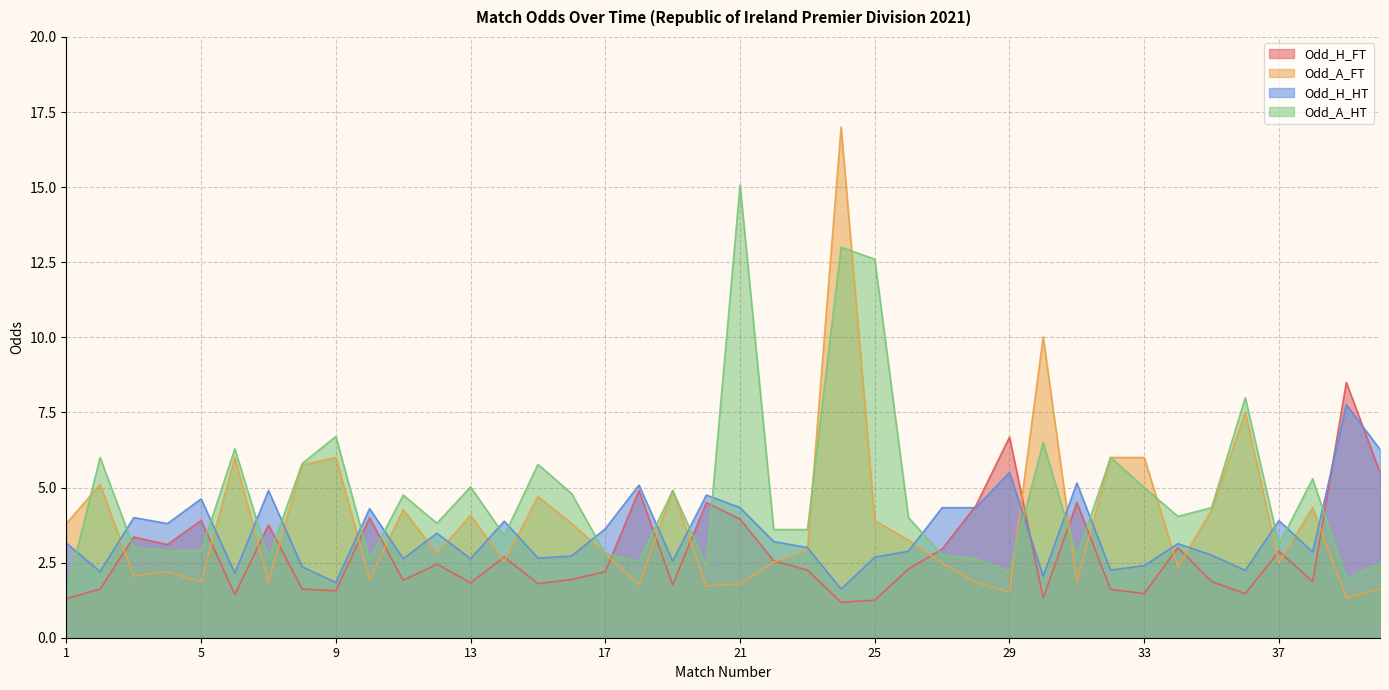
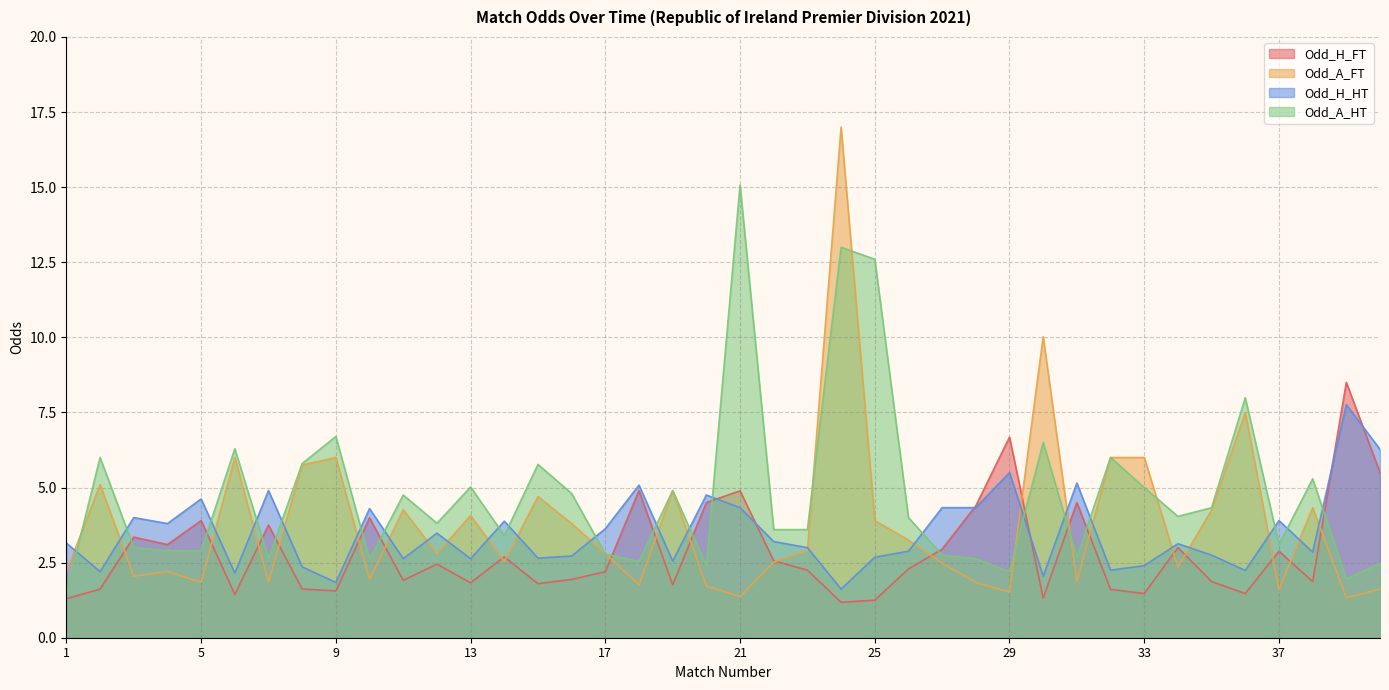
  {
    "Odd_H_FT": {
      "1": 1.3,
      "5": 3.9,
      "9": 1.6,
      "13": 1.8,
      "17": 2.2,
-     "21": 4.0,
+     "21": 4.9,
      "25": 1.3,
      "29": 6.7,
      "33": 1.5,
      "37": 2.9
    },
    "Odd_A_FT": {
-     "1": 3.8,
+     "1": 2.2,
      "5": 1.9,
      "9": 6.0,
      "13": 4.1,
-     "21": 1.8,
+     "21": 1.4,
      "25": 3.9,
      "29": 1.5,
      "33": 6.0,
-     "37": 2.5
+     "37": 1.6
    },
    "Odd_H_HT": {
      "1": 3.2,
      "5": 4.6,
      "9": 1.8,
      "13": 2.6,
      "17": 3.6,
      "21": 4.3,
      "25": 2.7,
      "29": 5.5,
      "33": 2.4,
      "37": 3.9
    },
    "Odd_A_HT": {
      "1": 1.5,
      "5": 2.9,
      "9": 6.7,
      "13": 5.0,
      "21": 15.1,
      "25": 12.6,
      "29": 2.2,
      "33": 5.0,
      "37": 3.1
    }
  }
